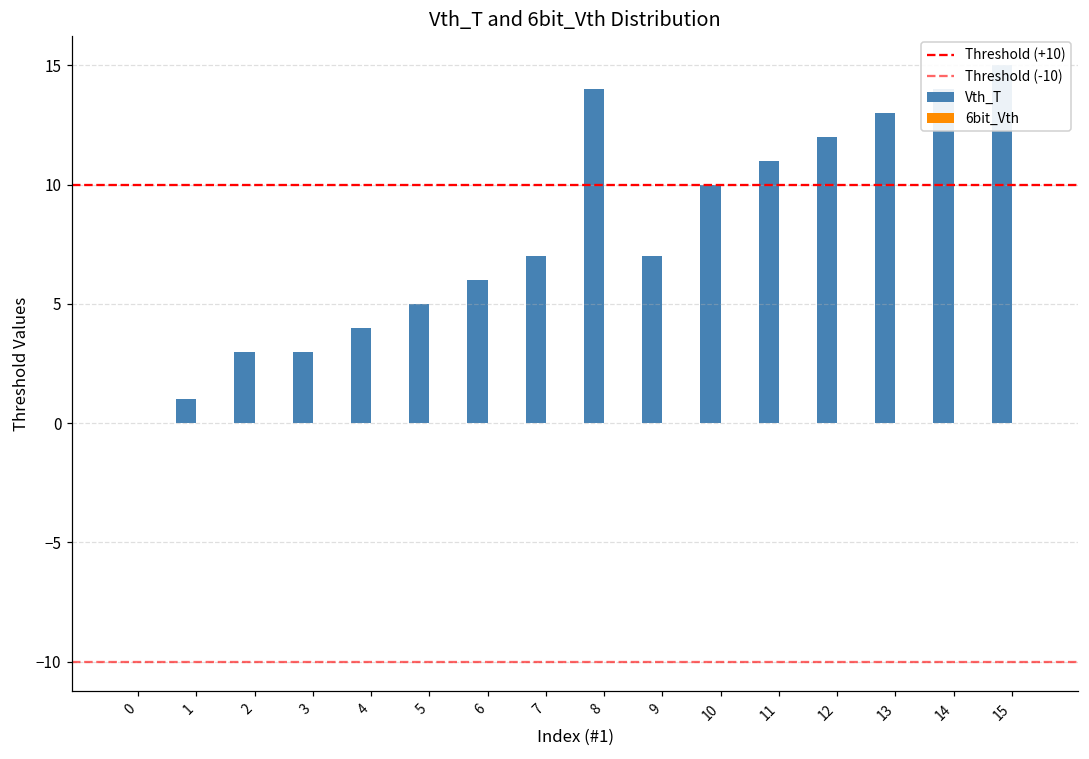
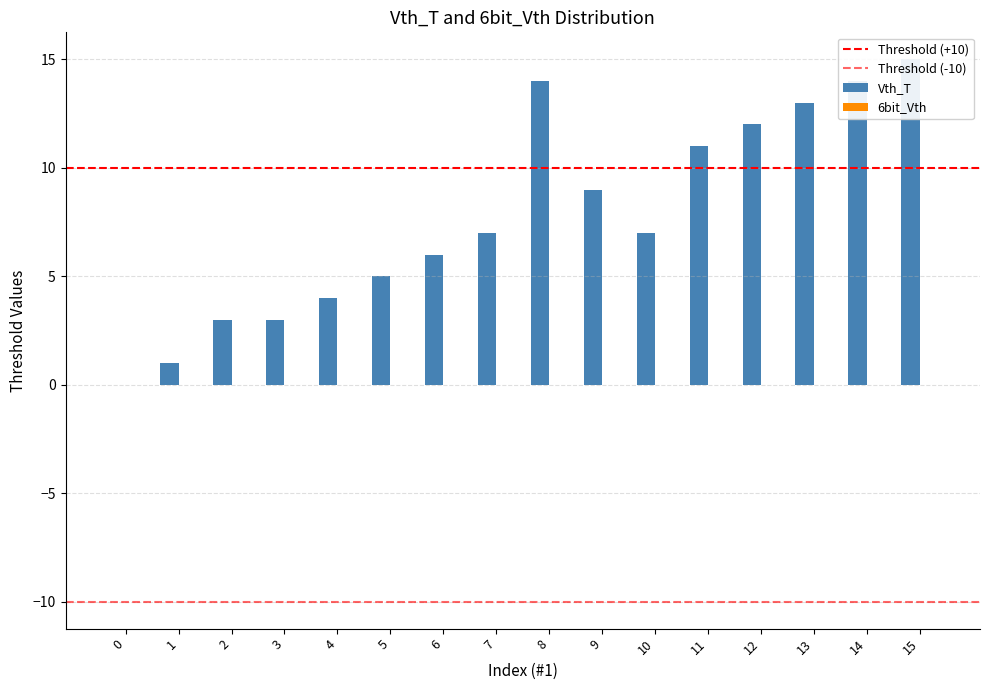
  {
    "Vth_T": {
      "0": 0,
      "1": 1,
      "2": 3,
      "3": 3,
      "4": 4,
      "5": 5,
      "6": 6,
      "7": 7,
      "8": 14,
-     "9": 7,
-     "10": 10,
+     "9": 9,
+     "10": 7,
      "11": 11,
      "12": 12,
      "13": 13
    },
    "6bit_Vth": {
      "0": 0,
      "1": 0,
      "2": 0,
      "3": 0,
      "4": 0,
      "5": 0,
      "6": 0,
      "7": 0,
      "8": 0,
      "9": 0,
      "10": 0,
      "11": 0,
      "12": 0,
      "13": 0,
      "14": 0,
      "15": 0
    }
  }
